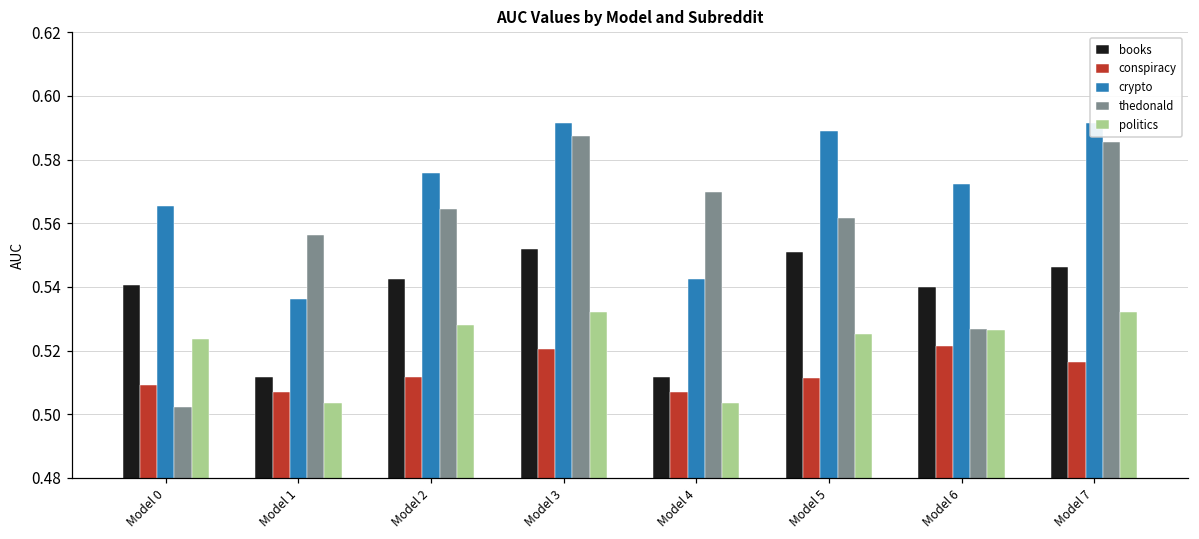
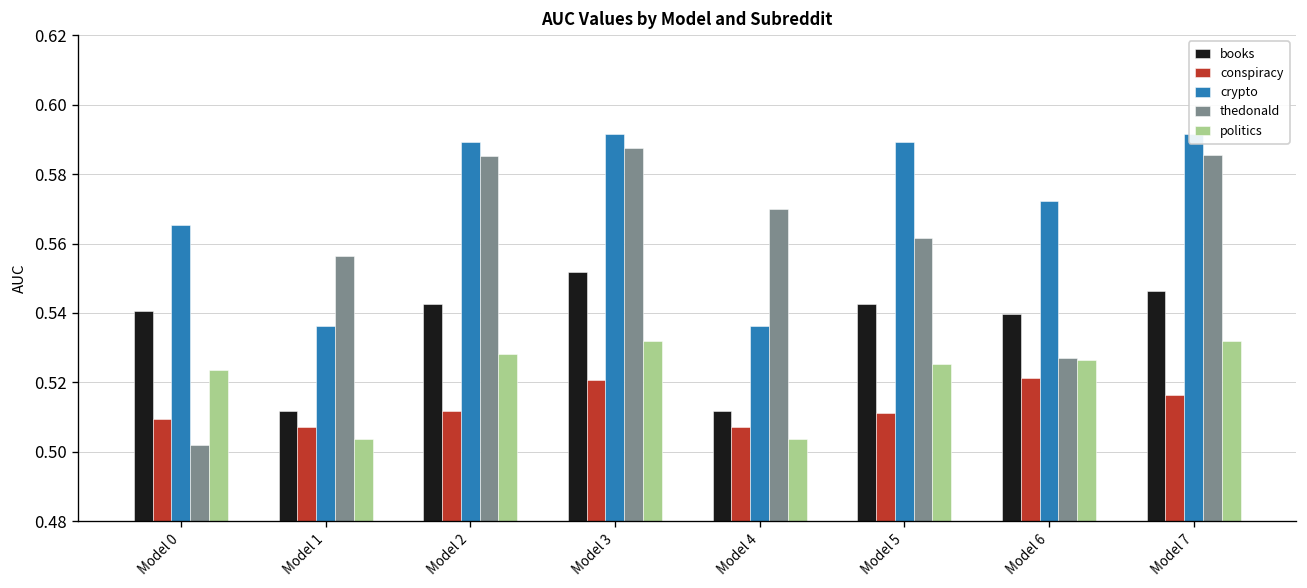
  {
    "books": {
      "Model 0": 0.541,
      "Model 1": 0.512,
      "Model 2": 0.542,
      "Model 3": 0.552,
      "Model 4": 0.512,
-     "Model 5": 0.551,
+     "Model 5": 0.542,
      "Model 6": 0.540,
      "Model 7": 0.546
    },
    "conspiracy": {
      "Model 0": 0.509,
      "Model 1": 0.507,
      "Model 2": 0.512,
      "Model 3": 0.521,
      "Model 4": 0.507,
      "Model 5": 0.511,
      "Model 6": 0.521,
      "Model 7": 0.516
    },
    "crypto": {
      "Model 0": 0.565,
      "Model 1": 0.536,
-     "Model 2": 0.576,
+     "Model 2": 0.589,
      "Model 3": 0.591,
-     "Model 4": 0.542,
+     "Model 4": 0.536,
      "Model 5": 0.589,
      "Model 6": 0.572
    },
    "thedonald": {
      "Model 0": 0.502,
      "Model 1": 0.556,
-     "Model 2": 0.565,
+     "Model 2": 0.585,
      "Model 3": 0.587,
      "Model 4": 0.570,
      "Model 5": 0.562,
      "Model 6": 0.527,
      "Model 7": 0.586
    },
    "politics": {
      "Model 0": 0.524,
      "Model 1": 0.504,
      "Model 2": 0.528,
      "Model 3": 0.532,
      "Model 4": 0.504,
      "Model 5": 0.525,
      "Model 6": 0.526,
      "Model 7": 0.532
    }
  }
